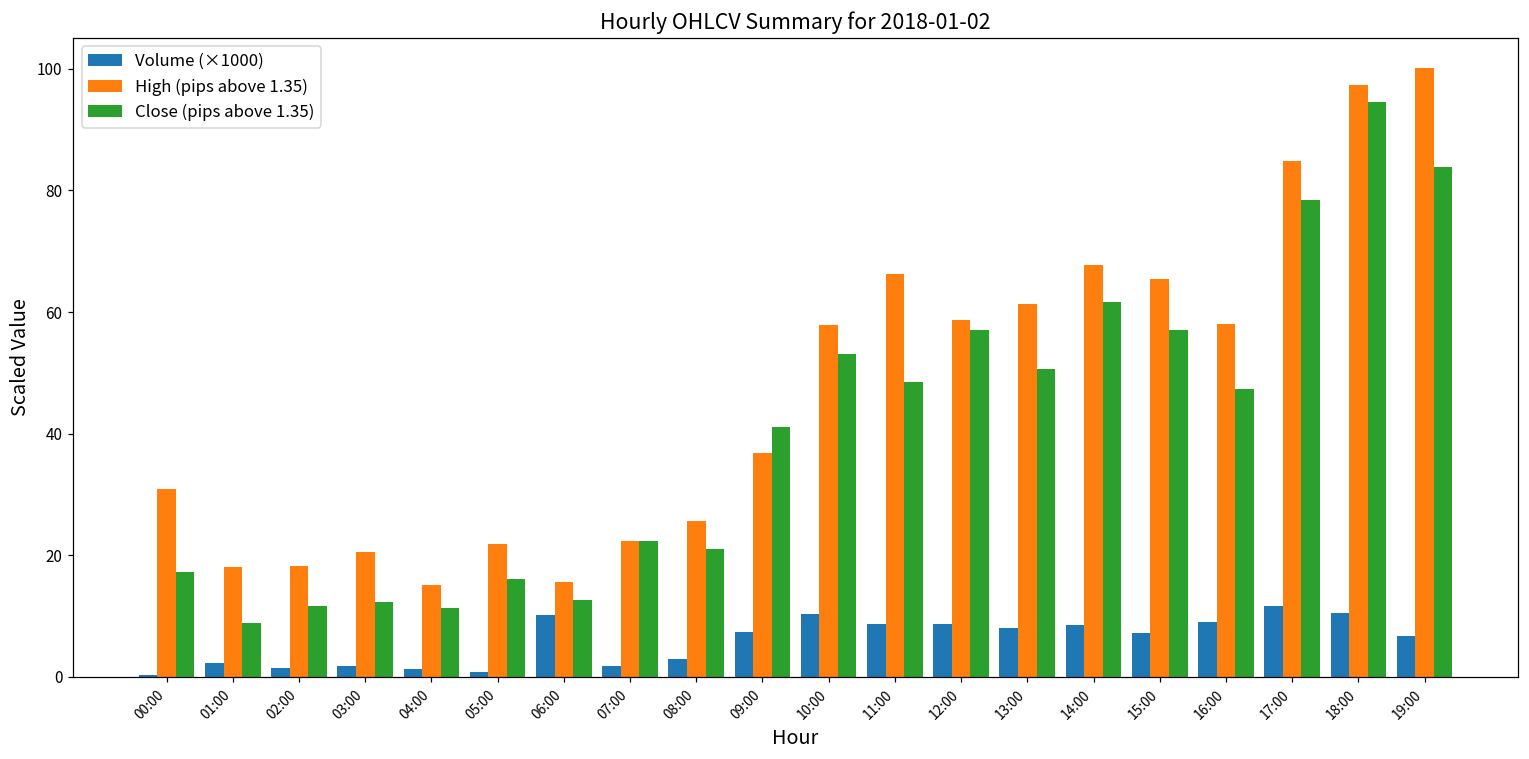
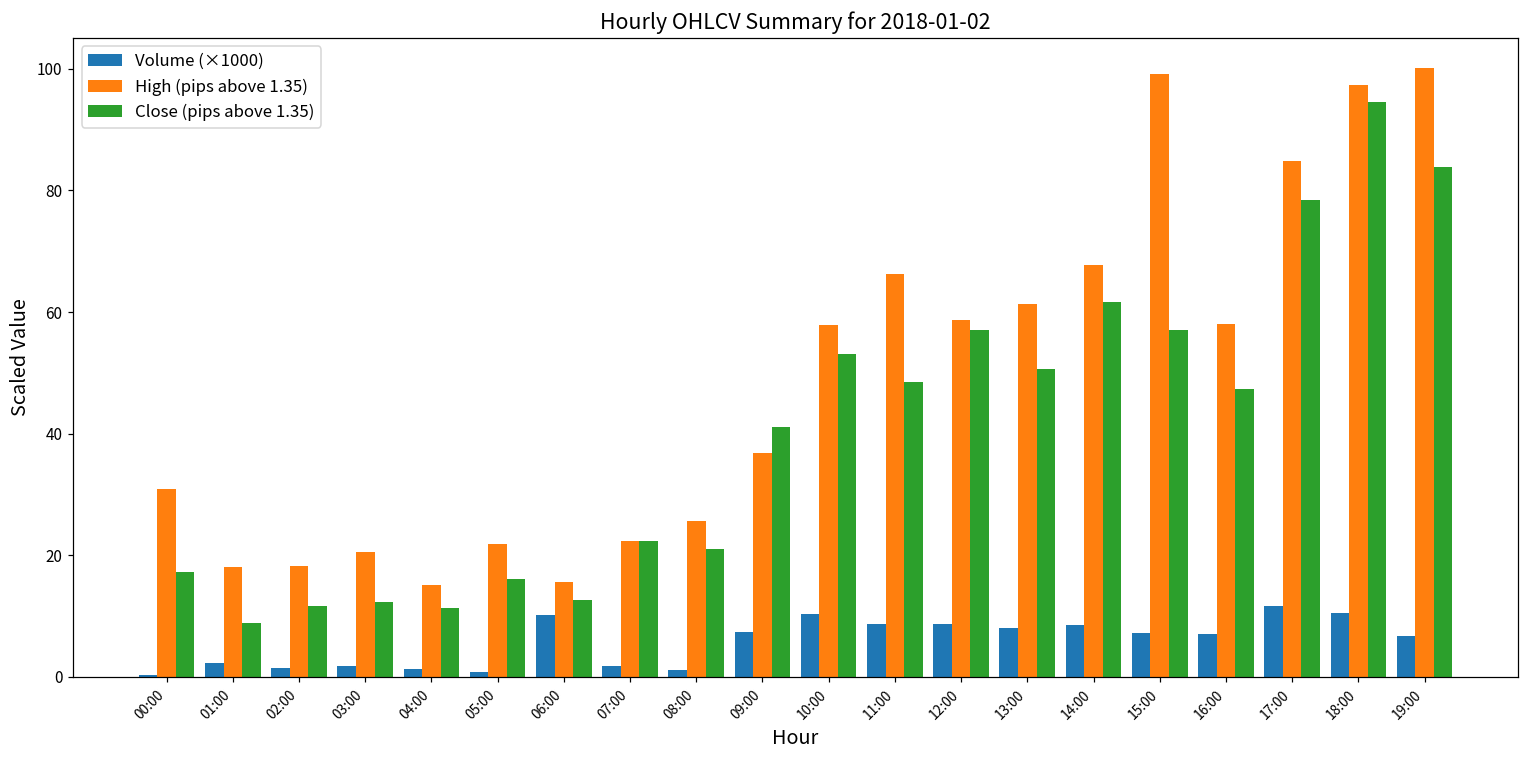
  {
    "Volume (×1000)": {
      "01:00": 2,
      "02:00": 2,
      "03:00": 2,
      "04:00": 1,
      "05:00": 1,
      "06:00": 10,
      "07:00": 2,
-     "08:00": 3,
+     "08:00": 1,
      "09:00": 7,
      "10:00": 10,
      "11:00": 9,
      "12:00": 9,
      "13:00": 8,
      "14:00": 8,
      "15:00": 7,
-     "16:00": 9,
+     "16:00": 7,
      "17:00": 12,
      "18:00": 11,
      "19:00": 7
    },
    "High (pips above 1.35)": {
      "00:00": 31,
      "01:00": 18,
      "02:00": 18,
      "03:00": 21,
      "04:00": 15,
      "05:00": 22,
      "06:00": 16,
      "07:00": 22,
      "08:00": 26,
      "09:00": 37,
      "10:00": 58,
      "11:00": 66,
      "12:00": 59,
      "13:00": 61,
      "14:00": 68,
-     "15:00": 65,
+     "15:00": 99,
      "16:00": 58,
      "17:00": 85,
      "18:00": 97,
      "19:00": 100
    },
    "Close (pips above 1.35)": {
      "00:00": 17,
      "01:00": 9,
      "02:00": 12,
      "03:00": 12,
      "04:00": 11,
      "05:00": 16,
      "06:00": 13,
      "07:00": 22,
      "08:00": 21,
      "09:00": 41,
      "10:00": 53,
      "11:00": 49,
      "12:00": 57,
      "13:00": 51,
      "14:00": 62,
      "15:00": 57,
      "16:00": 47,
      "17:00": 78,
      "18:00": 95,
      "19:00": 84
    }
  }
